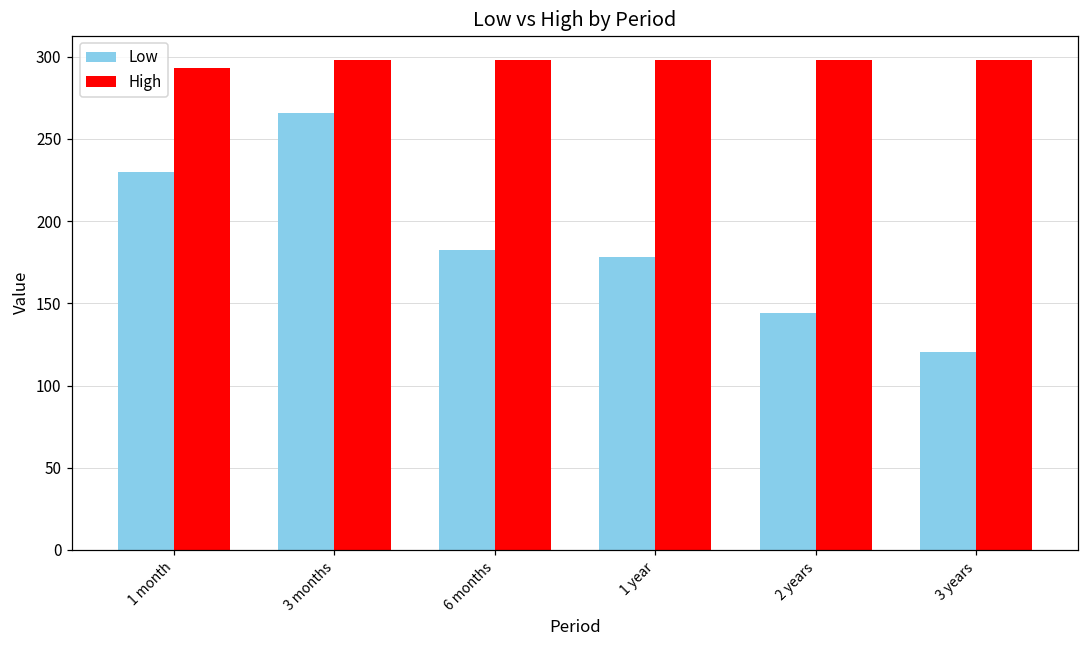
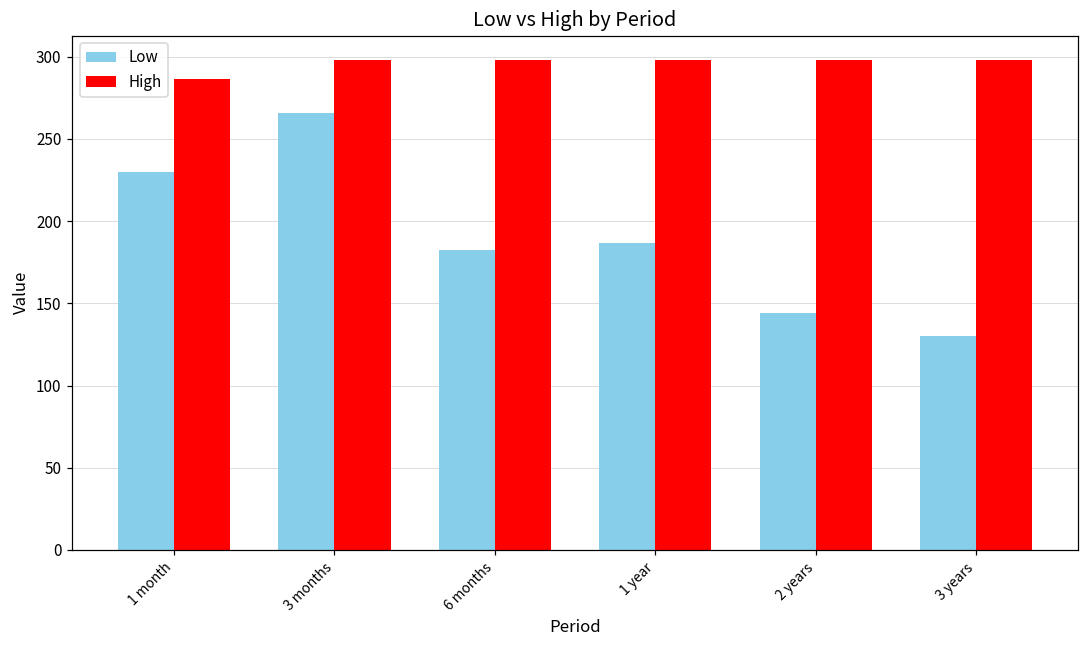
  {
    "Low": {
      "1 month": 230,
      "3 months": 266,
      "6 months": 183,
-     "1 year": 178,
+     "1 year": 187,
      "2 years": 144,
-     "3 years": 121
+     "3 years": 130
    },
    "High": {
-     "1 month": 293,
+     "1 month": 286,
      "3 months": 298,
      "6 months": 298,
      "1 year": 298,
      "2 years": 298,
      "3 years": 298
    }
  }
